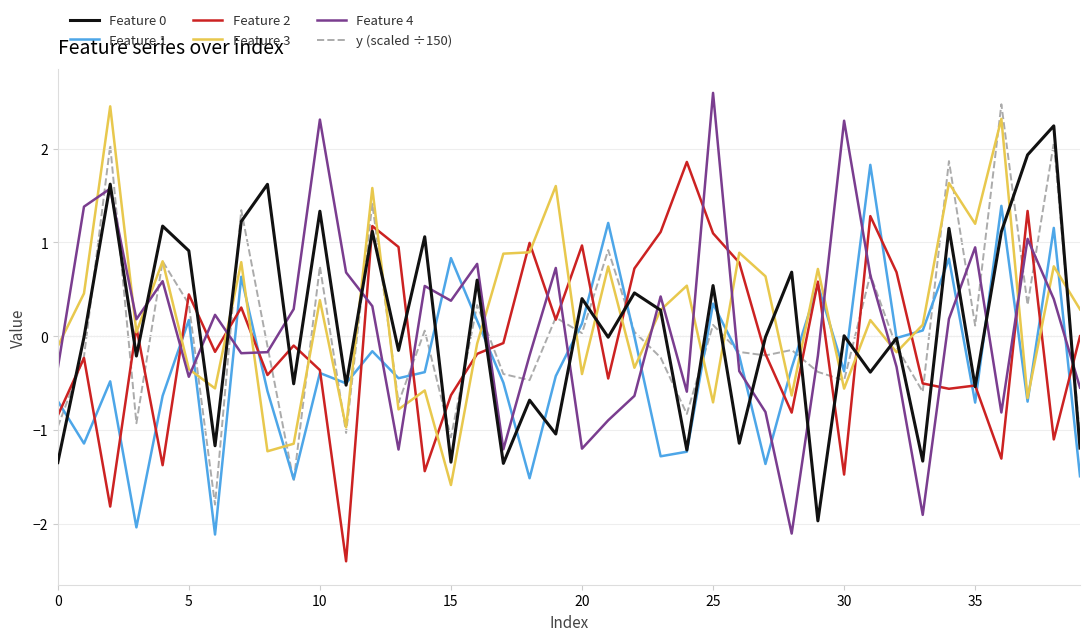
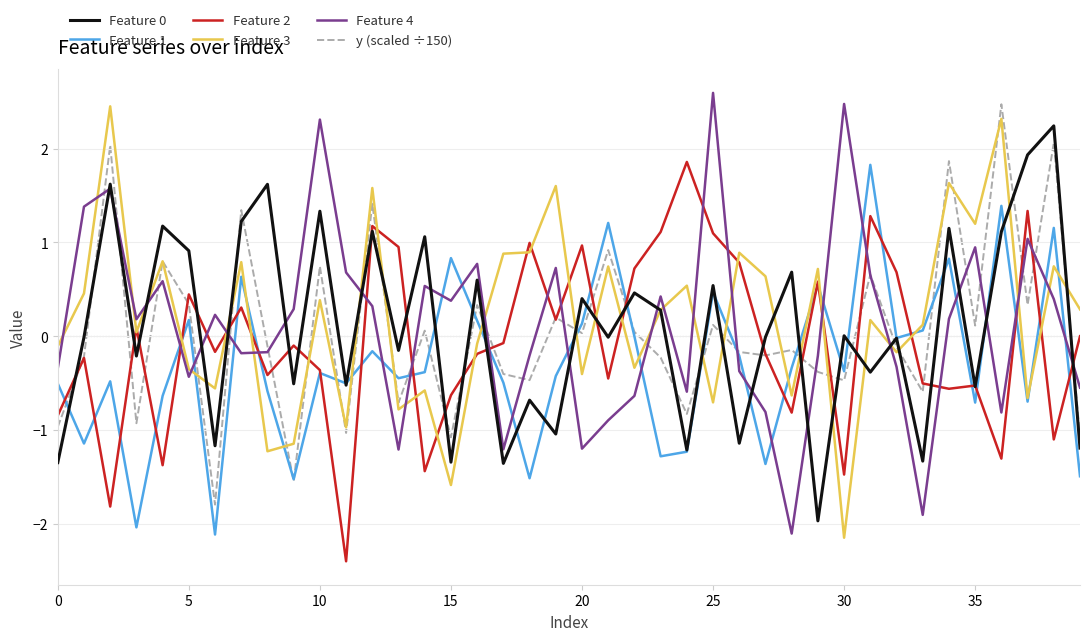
  {
    "Feature 0": {
      "0": -1.3,
      "5": 0.9,
      "10": 1.3,
      "15": -1.3,
      "20": 0.4,
      "25": 0.5,
      "30": 0.0
    },
    "Feature 1": {
-     "0": -0.7,
+     "0": -0.5,
      "5": 0.2,
      "10": -0.4,
      "15": 0.8,
      "20": 0.1,
-     "25": 0.3,
+     "25": 0.5,
      "30": -0.4,
      "35": -0.7
    },
    "Feature 2": {
      "0": -0.8,
      "5": 0.4,
      "10": -0.4,
      "15": -0.6,
      "20": 1.0,
      "25": 1.1,
      "30": -1.5
    },
    "Feature 3": {
      "0": -0.1,
      "5": -0.3,
      "10": 0.4,
      "15": -1.6,
      "20": -0.4,
      "25": -0.7,
-     "30": -0.6,
+     "30": -2.1,
      "35": 1.2
    },
    "Feature 4": {
      "0": -0.3,
      "5": -0.4,
      "10": 2.3,
      "15": 0.4,
      "20": -1.2,
      "25": 2.6,
-     "30": 2.3,
+     "30": 2.5,
      "35": 0.9
    },
    "y (scaled ÷150)": {
      "0": -1.0,
      "5": 0.3,
      "10": 0.7,
      "15": -1.1,
      "20": 0.0,
      "25": 0.1,
      "30": -0.5,
      "35": 0.1
    }
  }
